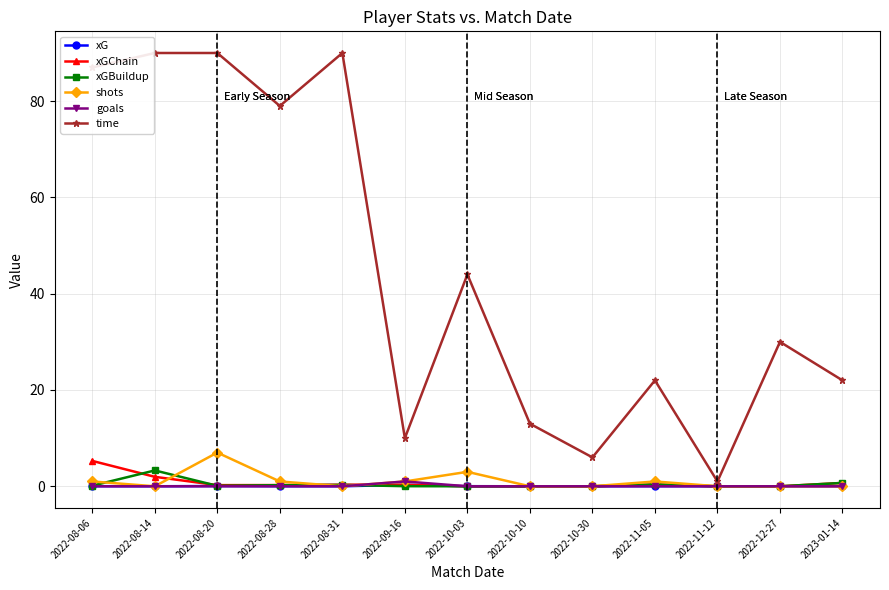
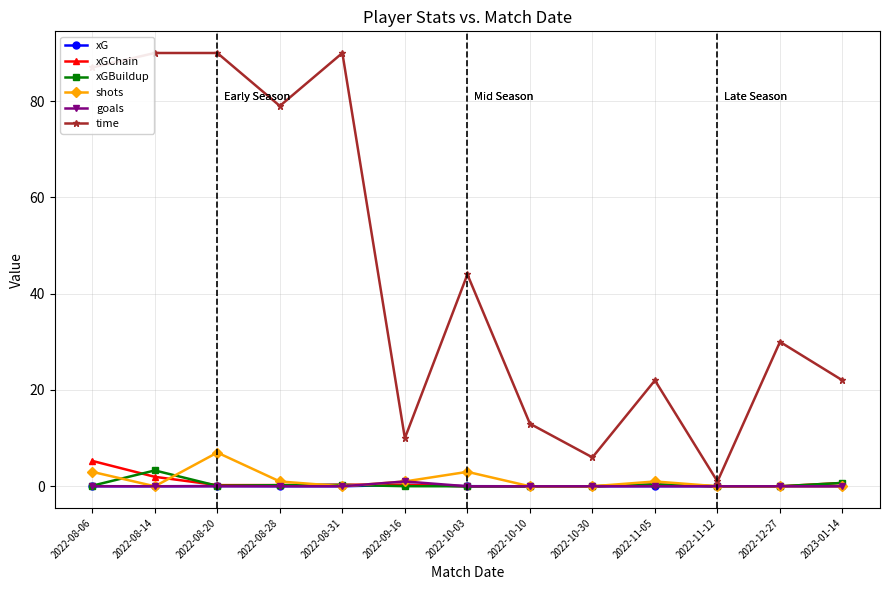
  {
    "xGChain": {
      "2022-08-06": 5,
      "2022-08-14": 2
    },
    "xGBuildup": {
      "2022-08-14": 3
    },
    "shots": {
-     "2022-08-06": 1,
+     "2022-08-06": 3,
      "2022-08-20": 7,
      "2022-08-28": 1,
      "2022-10-03": 3,
      "2022-11-05": 1
    },
    "time": {
      "2022-08-14": 90,
      "2022-08-20": 90,
      "2022-08-28": 79,
      "2022-08-31": 90,
      "2022-09-16": 10,
      "2022-10-03": 44,
      "2022-10-10": 13,
      "2022-10-30": 6,
      "2022-11-05": 22,
      "2022-11-12": 1,
      "2022-12-27": 30,
      "2023-01-14": 22
    }
  }
